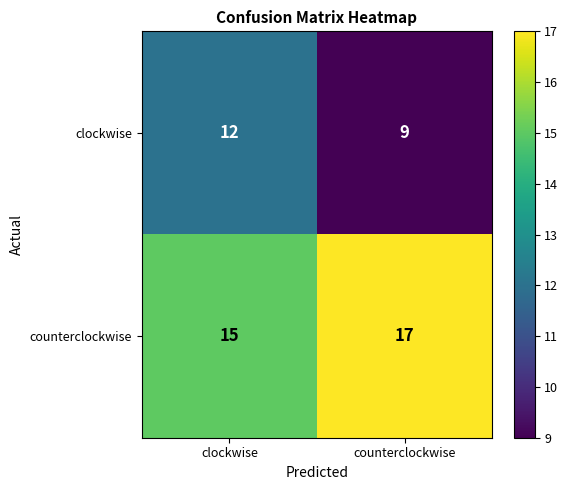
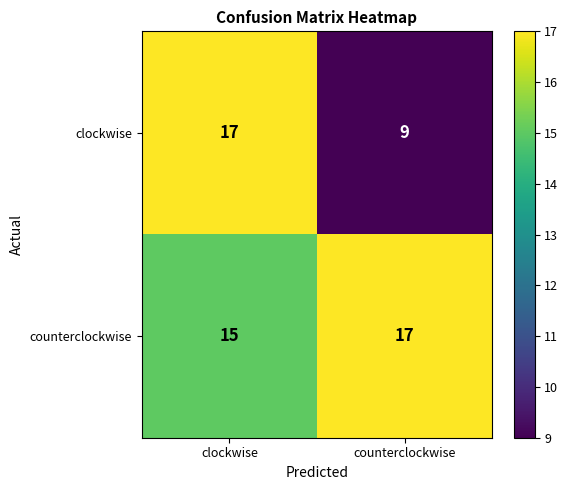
  {
    "clockwise": {
-     "clockwise": 12,
+     "clockwise": 17,
      "counterclockwise": 9
    },
    "counterclockwise": {
      "clockwise": 15,
      "counterclockwise": 17
    }
  }
